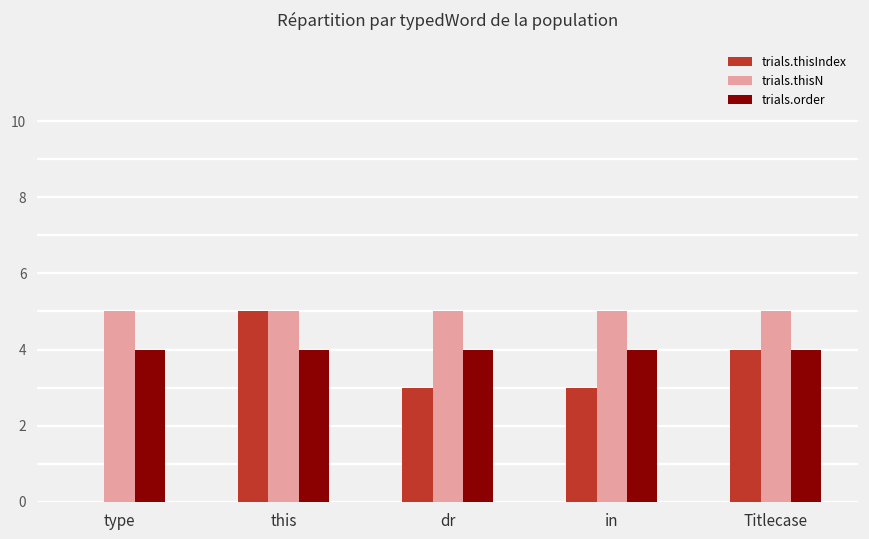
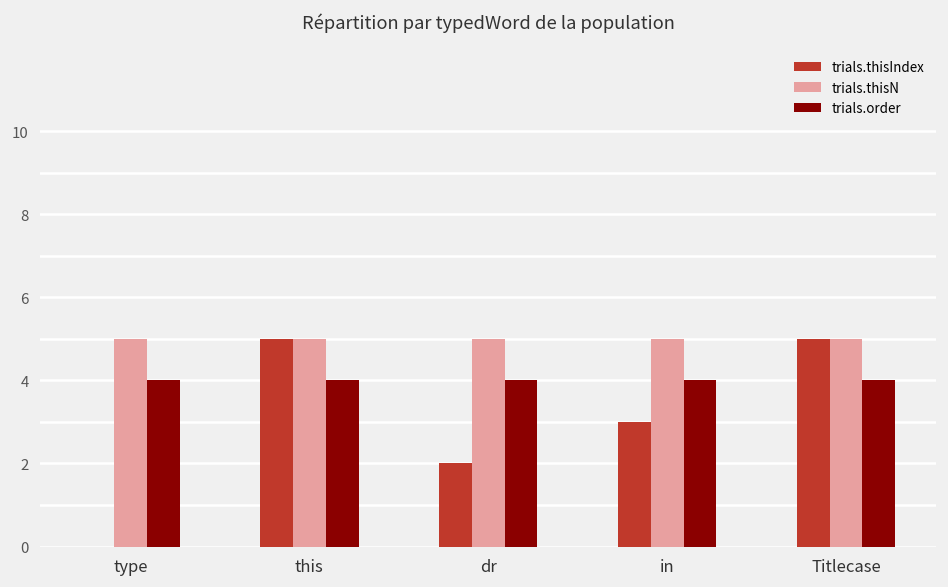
  {
    "trials.thisIndex": {
      "type": 0,
      "this": 5,
-     "dr": 3,
+     "dr": 2,
      "in": 3,
-     "Titlecase": 4
+     "Titlecase": 5
    },
    "trials.thisN": {
      "type": 5,
      "this": 5,
      "dr": 5,
      "in": 5,
      "Titlecase": 5
    },
    "trials.order": {
      "type": 4,
      "this": 4,
      "dr": 4,
      "in": 4,
      "Titlecase": 4
    }
  }
